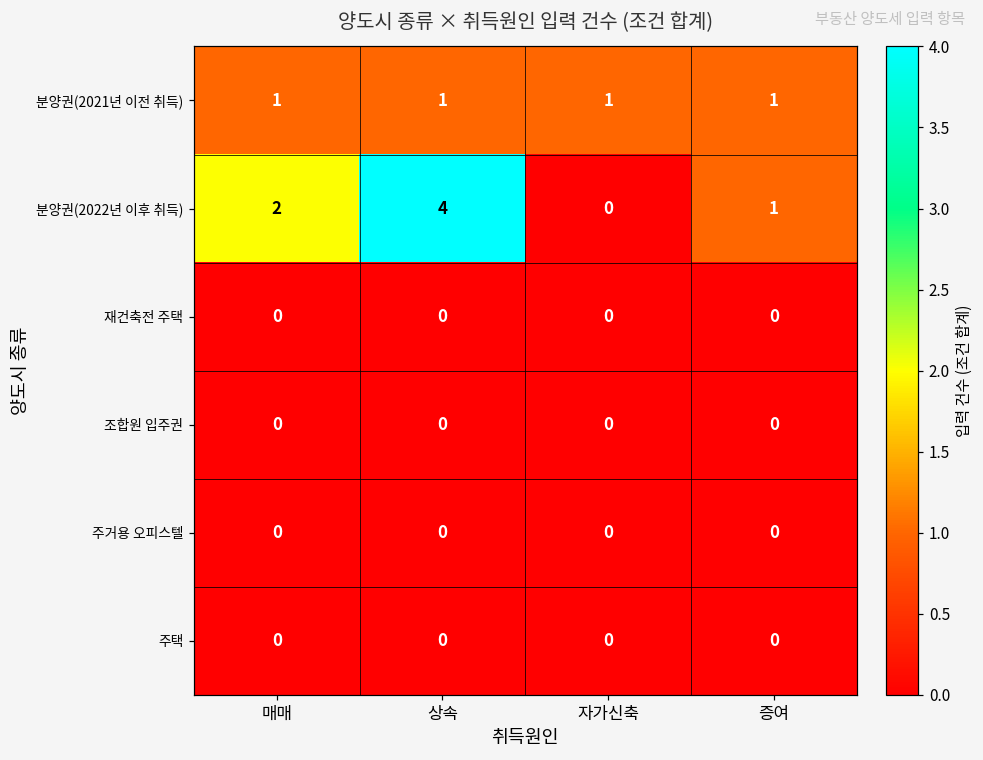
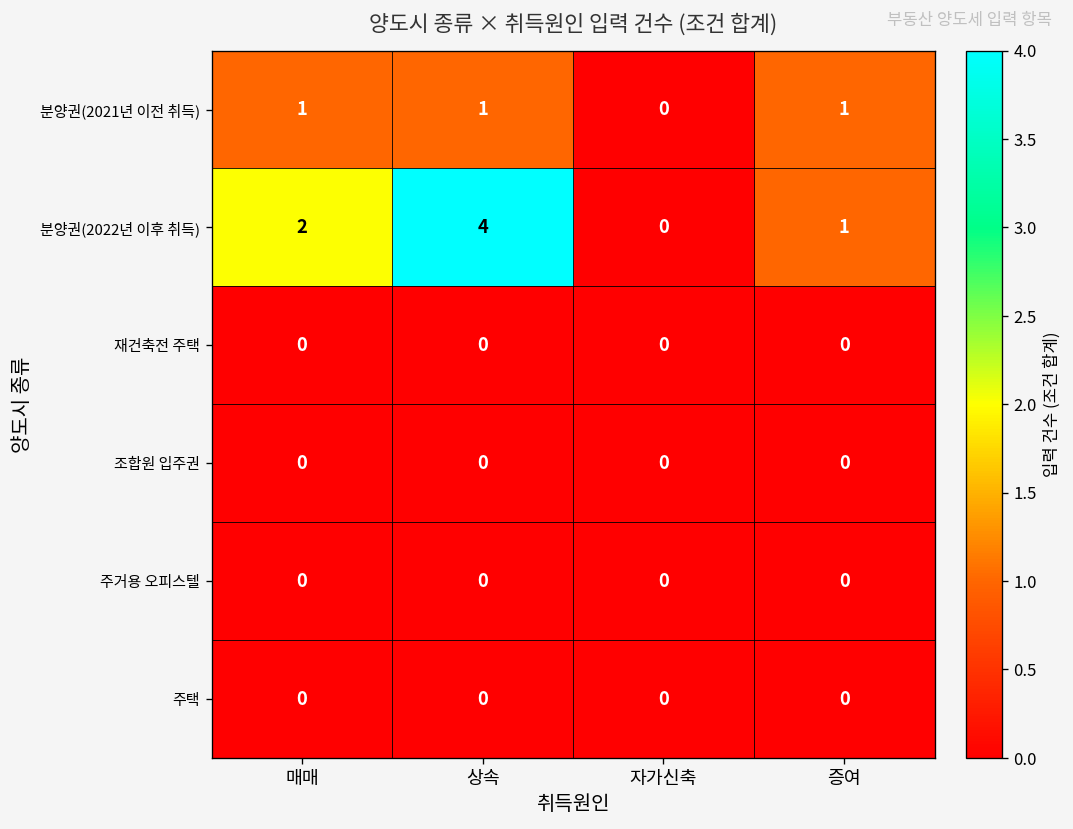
  {
    "분양권(2021년 이전 취득)": {
      "매매": 1,
      "상속": 1,
-     "자가신축": 1,
+     "자가신축": 0,
      "증여": 1
    },
    "분양권(2022년 이후 취득)": {
      "매매": 2,
      "상속": 4,
      "자가신축": 0,
      "증여": 1
    },
    "재건축전 주택": {
      "매매": 0,
      "상속": 0,
      "자가신축": 0,
      "증여": 0
    },
    "조합원 입주권": {
      "매매": 0,
      "상속": 0,
      "자가신축": 0,
      "증여": 0
    },
    "주거용 오피스텔": {
      "매매": 0,
      "상속": 0,
      "자가신축": 0,
      "증여": 0
    },
    "주택": {
      "매매": 0,
      "상속": 0,
      "자가신축": 0,
      "증여": 0
    }
  }
